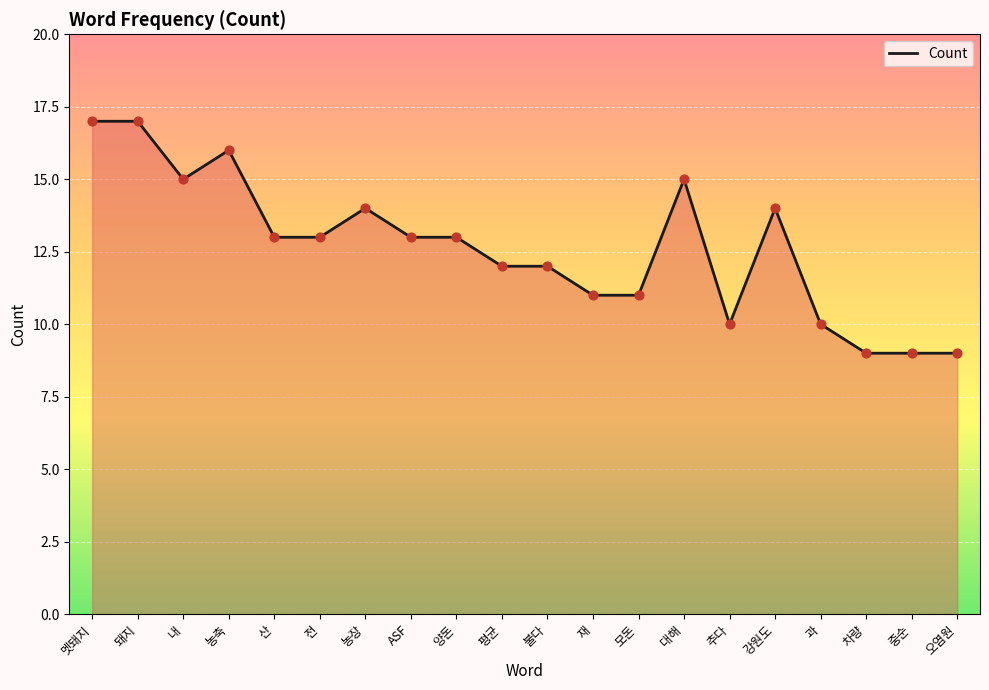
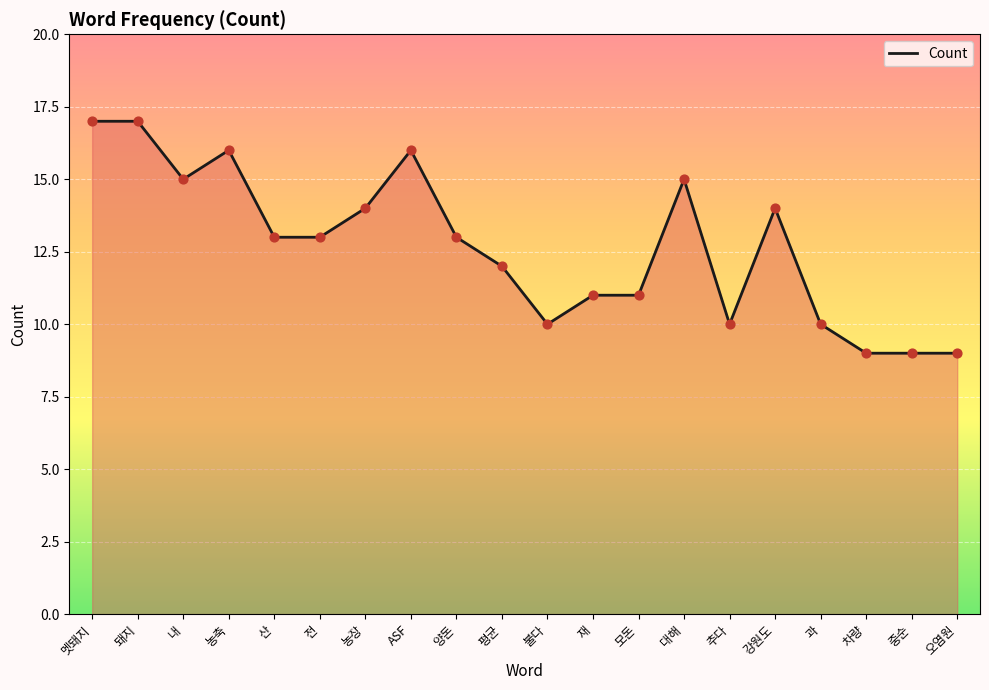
  {
    "멧돼지": 17,
    "돼지": 17,
    "내": 15,
    "농축": 16,
    "산": 13,
    "전": 13,
    "농장": 14,
-   "ASF": 13,
+   "ASF": 16,
    "양돈": 13,
    "평균": 12,
-   "불다": 12,
+   "불다": 10,
    "재": 11,
    "모돈": 11,
    "대해": 15,
    "추다": 10,
    "강원도": 14,
    "과": 10,
    "차량": 9,
    "중순": 9,
    "오염원": 9
  }
